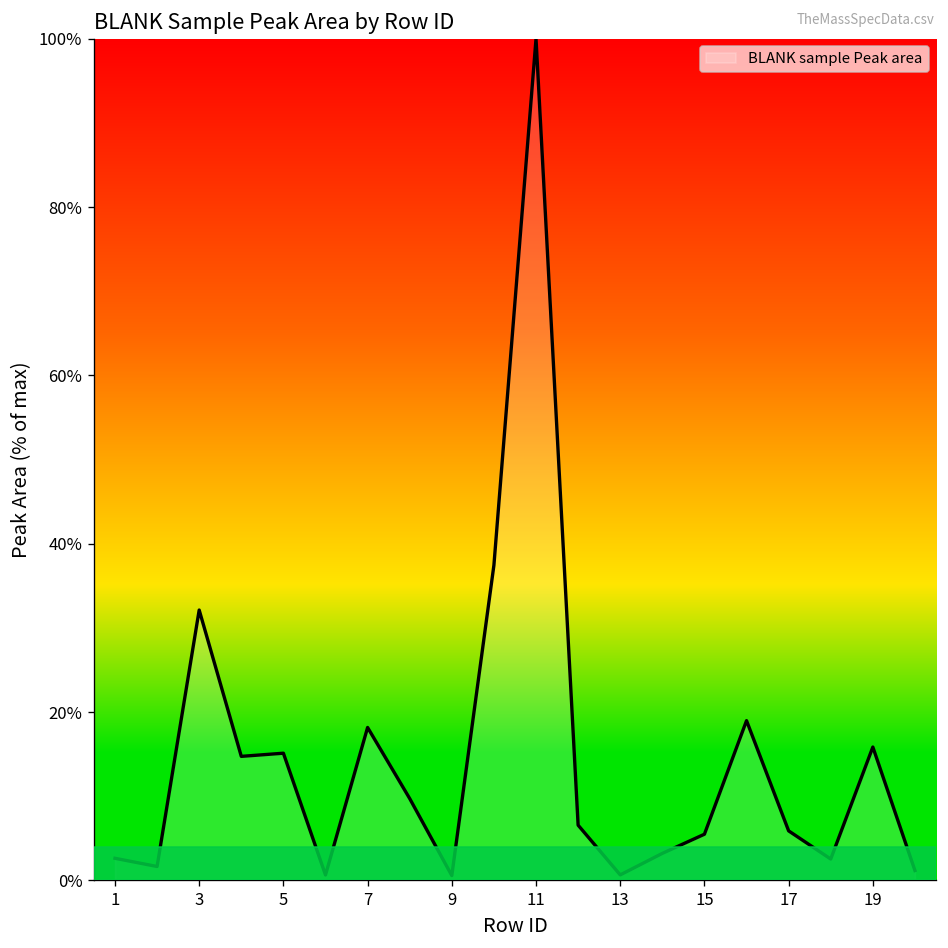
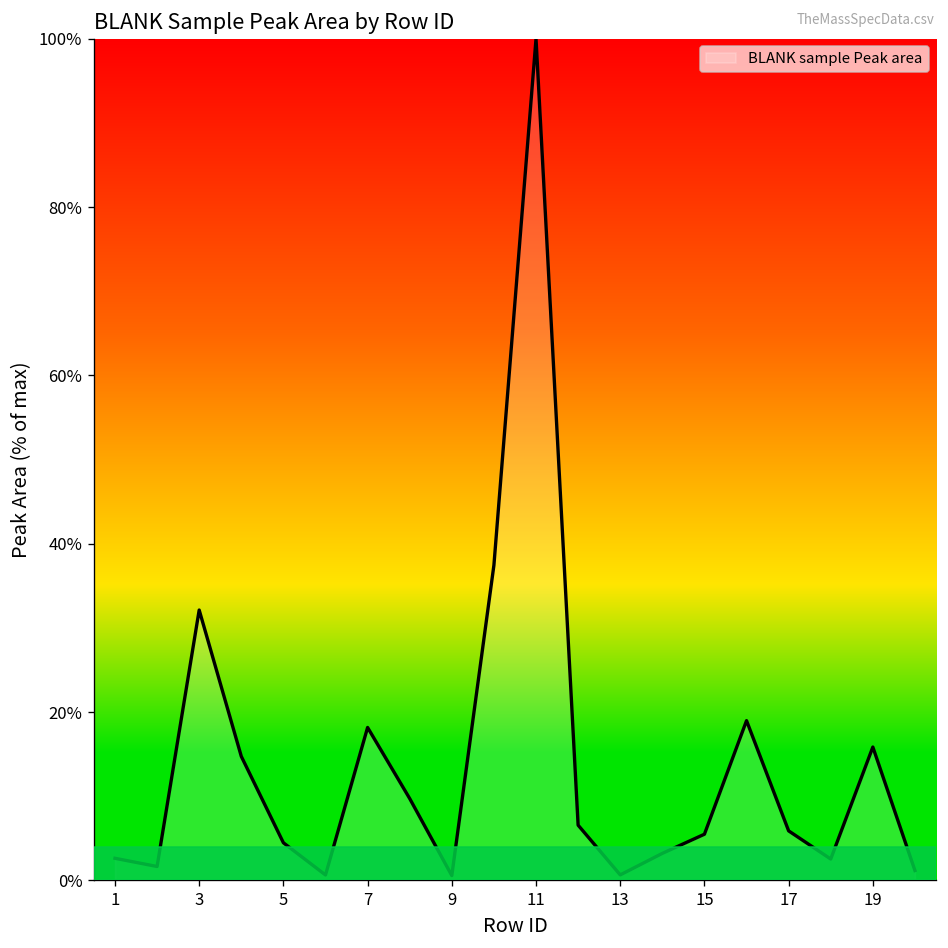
  {
    "3": "32%",
-   "5": "15%",
+   "5": "4%",
    "7": "18%",
    "11": "100%",
    "15": "5%",
    "17": "6%",
    "19": "16%"
  }
